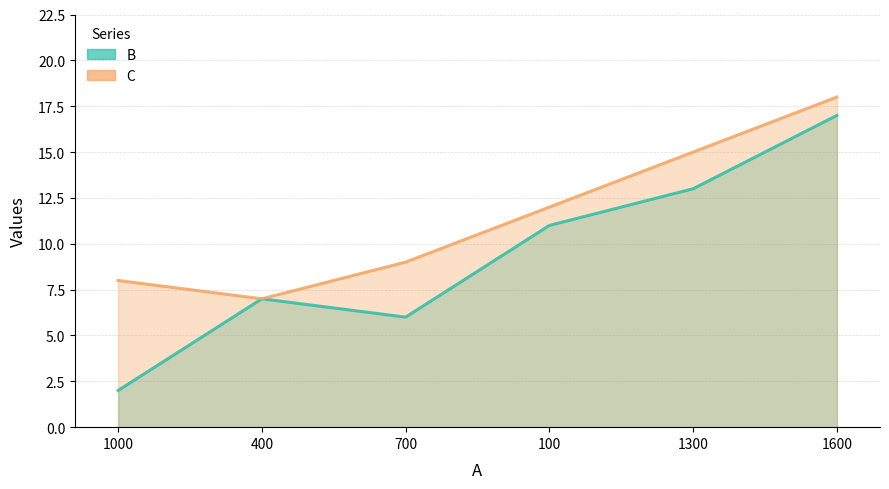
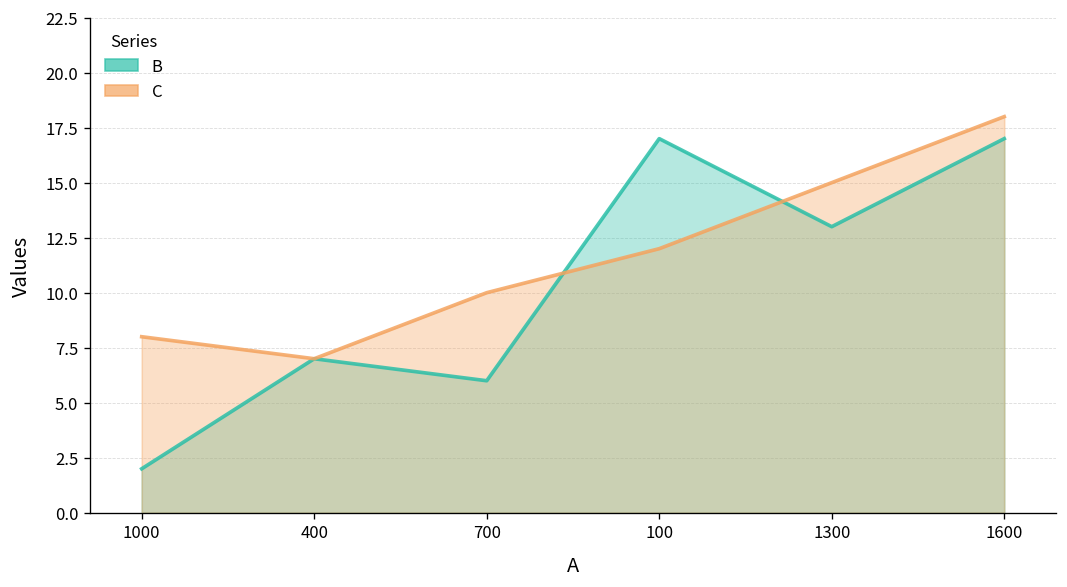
  {
    "B": {
      "1000": 2,
      "700": 6,
-     "100": 11,
+     "100": 17,
      "1300": 13,
      "1600": 17
    },
    "C": {
      "1000": 8,
-     "700": 9,
+     "700": 10,
      "100": 12,
      "1300": 15,
      "1600": 18
    }
  }
